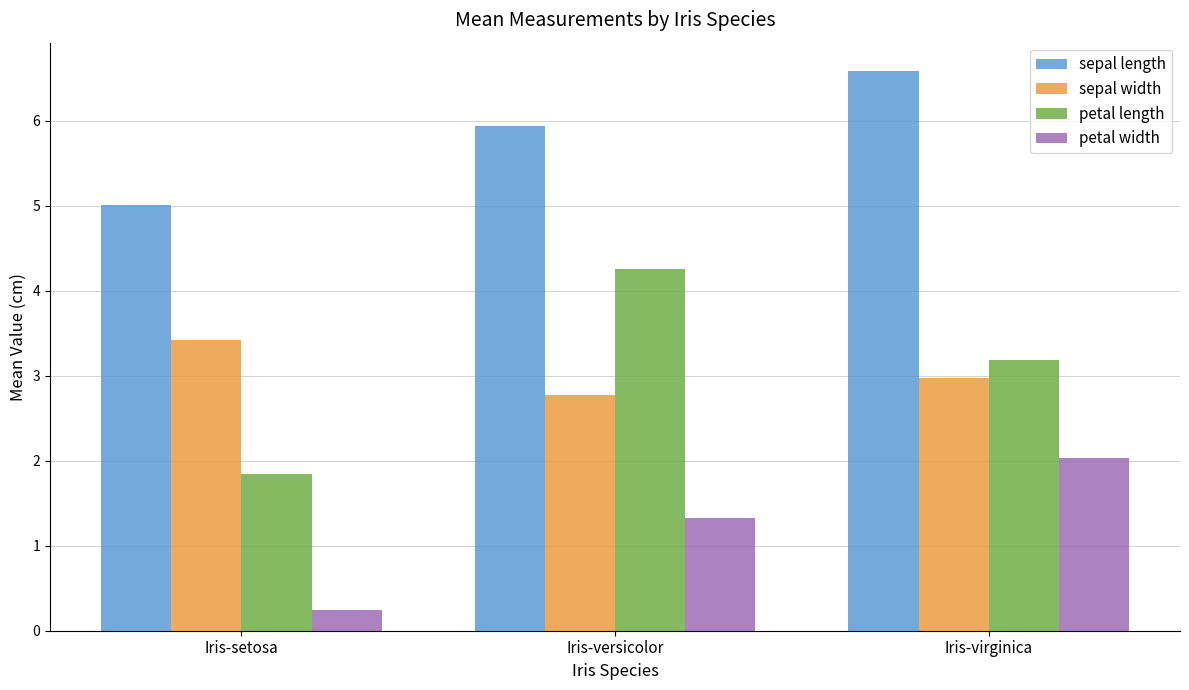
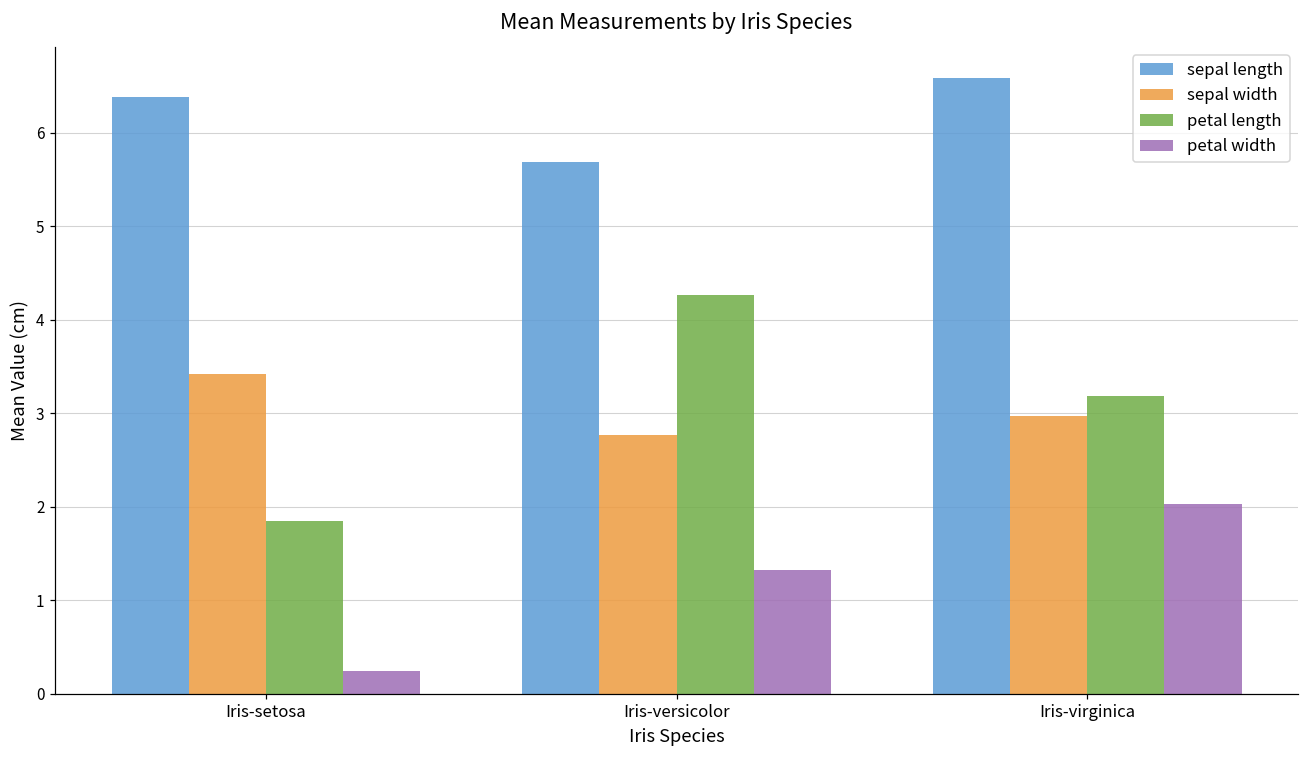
  {
    "sepal length": {
-     "Iris-setosa": 5.0,
-     "Iris-versicolor": 5.9,
+     "Iris-setosa": 6.4,
+     "Iris-versicolor": 5.7,
      "Iris-virginica": 6.6
    },
    "sepal width": {
      "Iris-setosa": 3.4,
      "Iris-versicolor": 2.8,
      "Iris-virginica": 3.0
    },
    "petal length": {
      "Iris-setosa": 1.8,
      "Iris-versicolor": 4.3,
      "Iris-virginica": 3.2
    },
    "petal width": {
      "Iris-setosa": 0.2,
      "Iris-versicolor": 1.3,
      "Iris-virginica": 2.0
    }
  }
